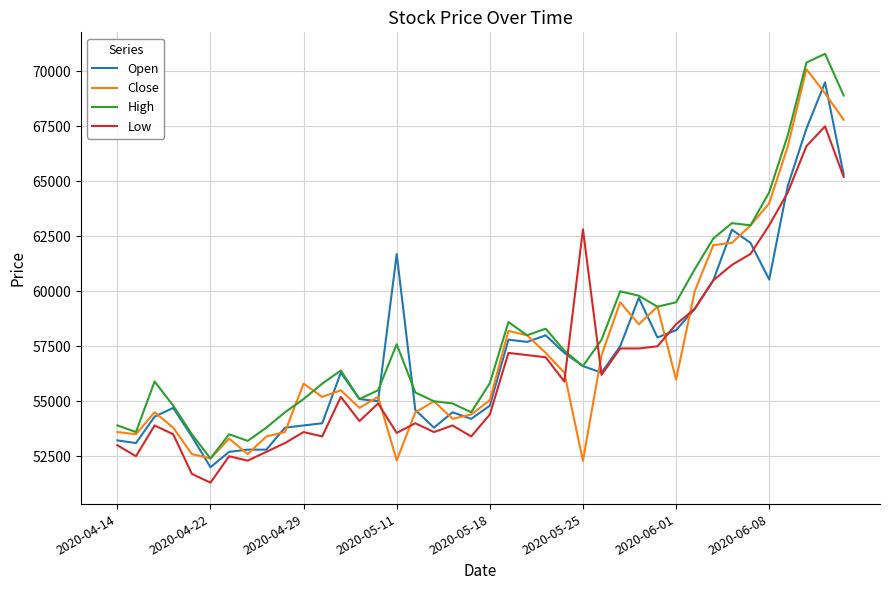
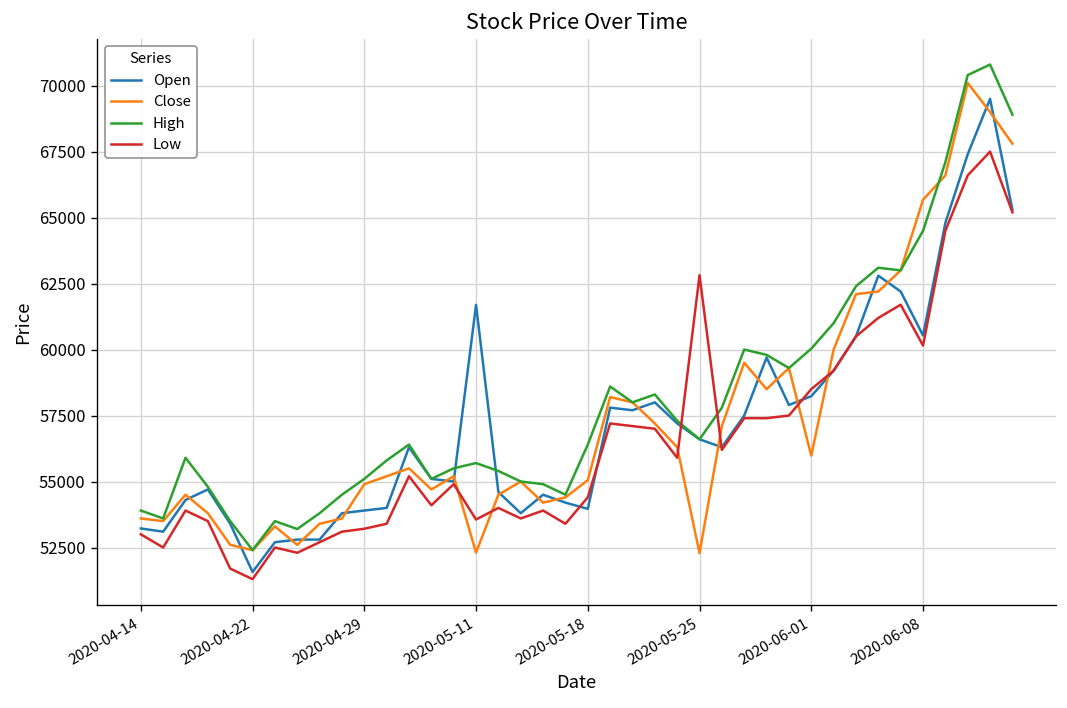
  {
    "Open": {
      "2020-04-14": 53200,
-     "2020-04-22": 52000,
+     "2020-04-22": 51600,
      "2020-04-29": 53900,
      "2020-05-11": 61700,
-     "2020-05-18": 54800,
+     "2020-05-18": 54000,
      "2020-06-01": 58200,
      "2020-06-08": 60500
    },
    "Close": {
      "2020-04-14": 53600,
-     "2020-04-29": 55800,
+     "2020-04-29": 54900,
      "2020-05-11": 52300,
      "2020-05-18": 55000,
      "2020-05-25": 52300,
      "2020-06-01": 56000,
-     "2020-06-08": 64000
+     "2020-06-08": 65700
    },
    "High": {
      "2020-04-14": 53900,
      "2020-04-29": 55100,
-     "2020-05-11": 57600,
-     "2020-05-18": 55800,
-     "2020-06-01": 59500,
+     "2020-05-11": 55700,
+     "2020-05-18": 56400,
+     "2020-06-01": 60000,
      "2020-06-08": 64500
    },
    "Low": {
      "2020-04-14": 53000,
      "2020-04-22": 51300,
-     "2020-04-29": 53600,
+     "2020-04-29": 53200,
      "2020-05-11": 53600,
      "2020-05-18": 54400,
      "2020-05-25": 62800,
      "2020-06-01": 58500,
-     "2020-06-08": 63000
+     "2020-06-08": 60200
    }
  }
